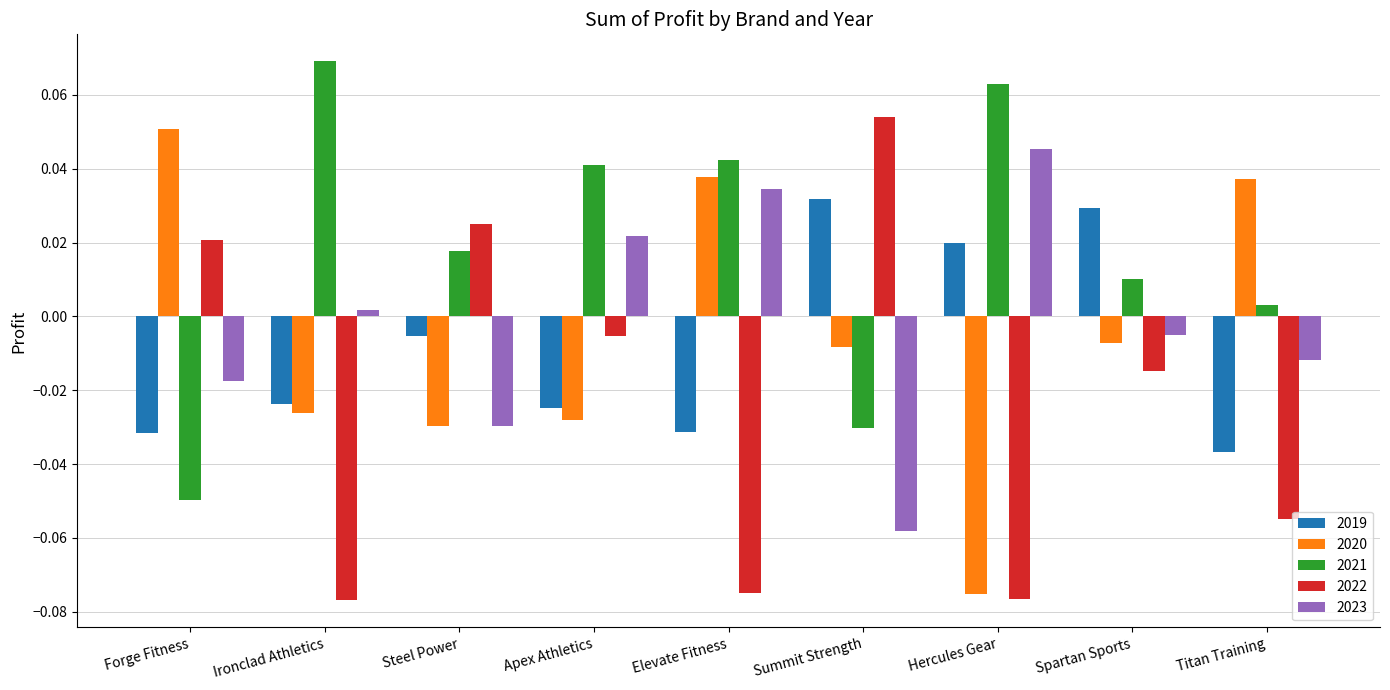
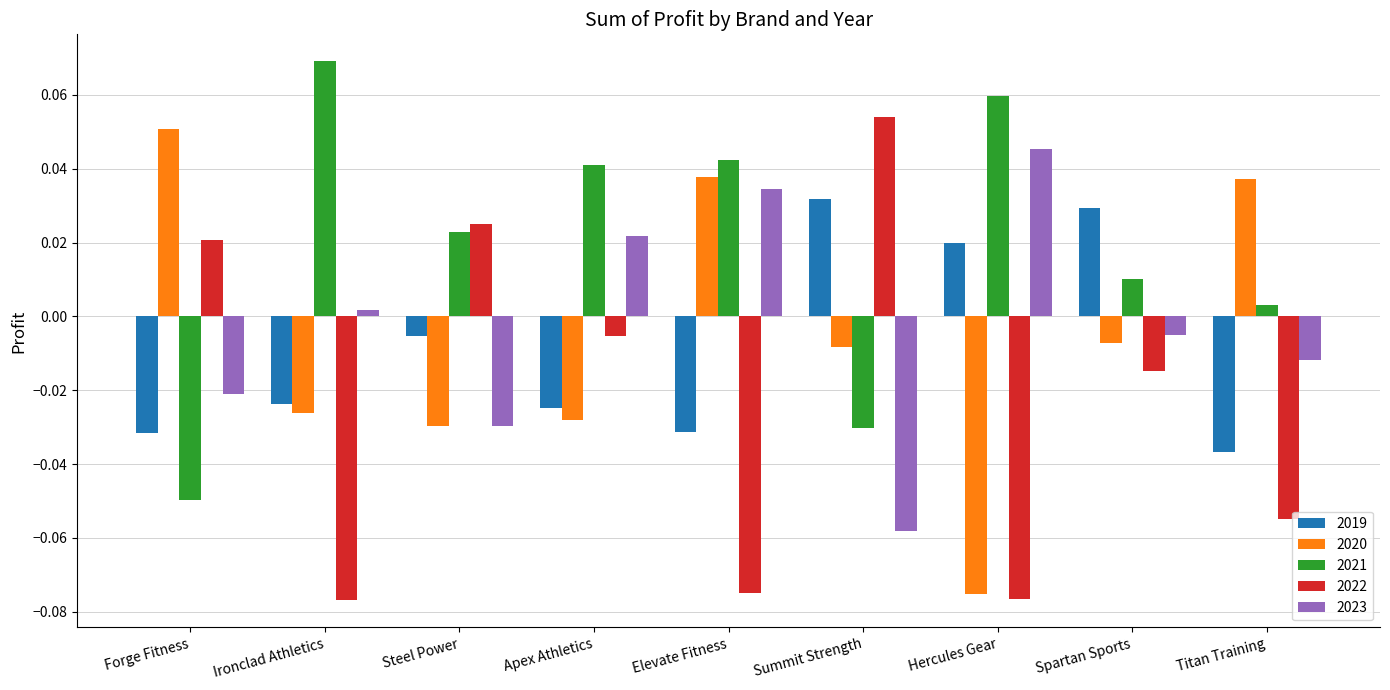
  {
    "2019": {
      "Forge Fitness": -0.032,
      "Ironclad Athletics": -0.024,
      "Steel Power": -0.005,
      "Apex Athletics": -0.025,
      "Elevate Fitness": -0.031,
      "Summit Strength": 0.032,
      "Hercules Gear": 0.020,
      "Spartan Sports": 0.029,
      "Titan Training": -0.037
    },
    "2020": {
      "Forge Fitness": 0.051,
      "Ironclad Athletics": -0.026,
      "Steel Power": -0.030,
      "Apex Athletics": -0.028,
      "Elevate Fitness": 0.038,
      "Summit Strength": -0.008,
      "Hercules Gear": -0.075,
      "Spartan Sports": -0.007,
      "Titan Training": 0.037
    },
    "2021": {
      "Forge Fitness": -0.050,
      "Ironclad Athletics": 0.069,
-     "Steel Power": 0.018,
+     "Steel Power": 0.023,
      "Apex Athletics": 0.041,
      "Elevate Fitness": 0.042,
      "Summit Strength": -0.030,
-     "Hercules Gear": 0.063,
+     "Hercules Gear": 0.060,
      "Spartan Sports": 0.010,
      "Titan Training": 0.003
    },
    "2022": {
      "Forge Fitness": 0.021,
      "Ironclad Athletics": -0.077,
      "Steel Power": 0.025,
      "Apex Athletics": -0.005,
      "Elevate Fitness": -0.075,
      "Summit Strength": 0.054,
      "Hercules Gear": -0.076,
      "Spartan Sports": -0.015,
      "Titan Training": -0.055
    },
    "2023": {
-     "Forge Fitness": -0.017,
+     "Forge Fitness": -0.021,
      "Ironclad Athletics": 0.002,
      "Steel Power": -0.030,
      "Apex Athletics": 0.022,
      "Elevate Fitness": 0.035,
      "Summit Strength": -0.058,
      "Hercules Gear": 0.045,
      "Spartan Sports": -0.005,
      "Titan Training": -0.012
    }
  }
